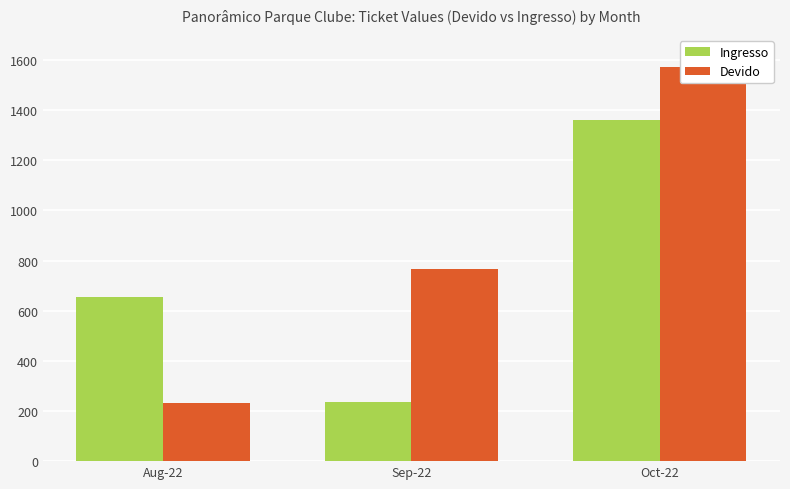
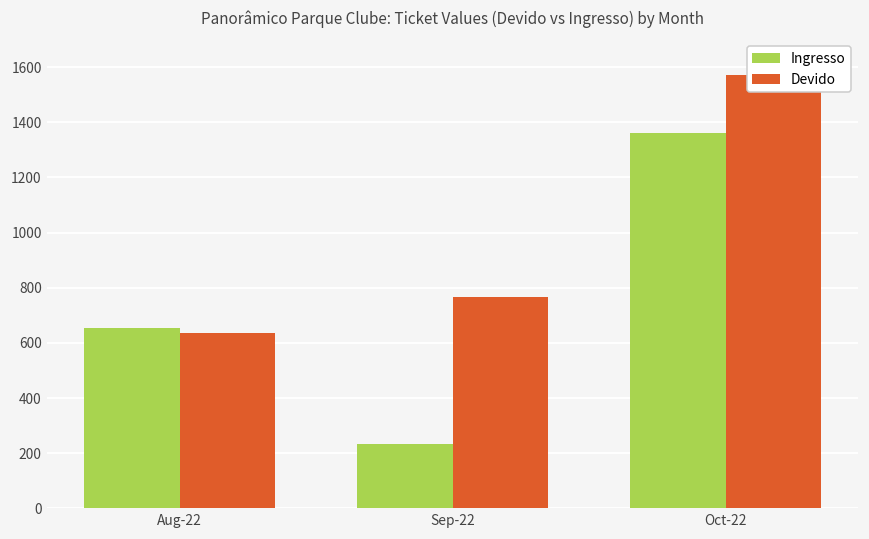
  {
    "Ingresso": {
      "Aug-22": 660,
      "Sep-22": 240,
      "Oct-22": 1360
    },
    "Devido": {
-     "Aug-22": 230,
+     "Aug-22": 630,
      "Sep-22": 770
    }
  }
